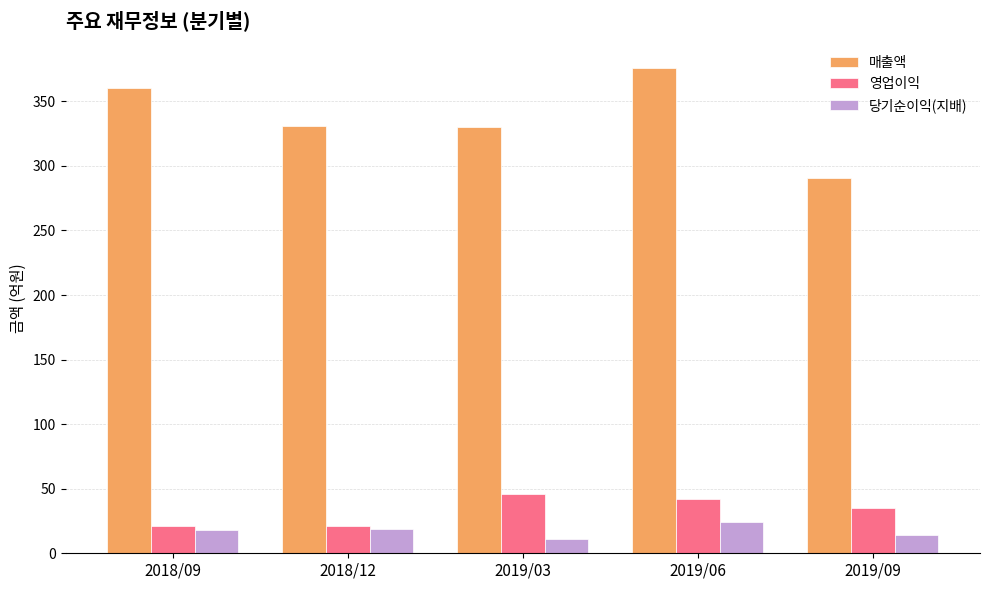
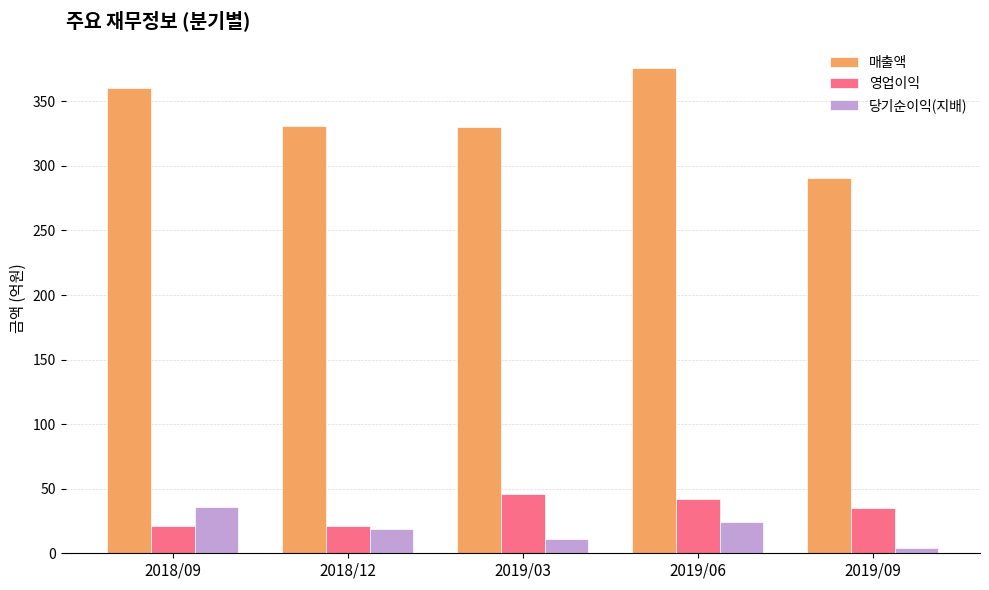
  {
    "매출액": {
      "2018/09": 360,
      "2018/12": 331,
      "2019/03": 330,
      "2019/06": 376,
      "2019/09": 291
    },
    "영업이익": {
      "2018/09": 21,
      "2018/12": 21,
      "2019/03": 46,
      "2019/06": 42,
      "2019/09": 35
    },
    "당기순이익(지배)": {
-     "2018/09": 18,
+     "2018/09": 36,
      "2018/12": 19,
      "2019/03": 11,
      "2019/06": 24,
-     "2019/09": 14
+     "2019/09": 4
    }
  }
